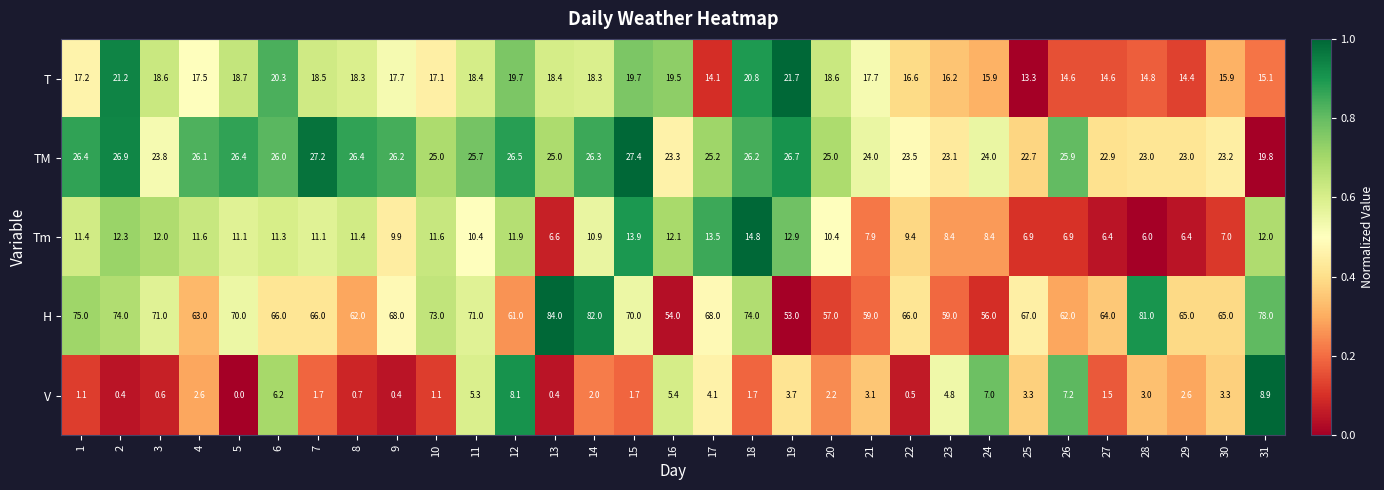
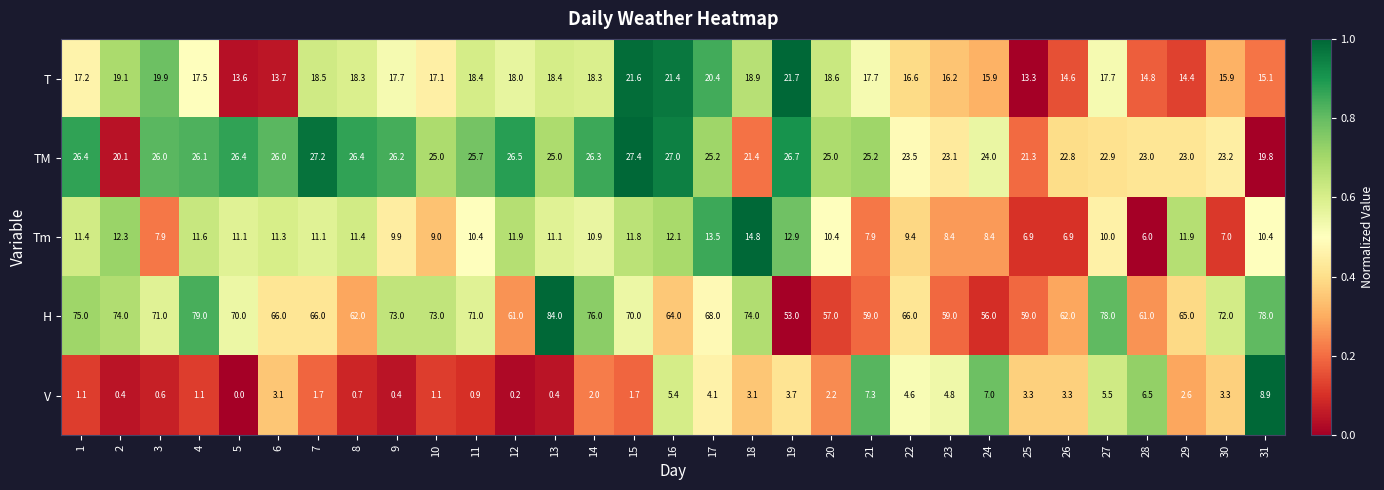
  {
    "T": {
      "1": 17.2,
-     "2": 21.2,
-     "3": 18.6,
+     "2": 19.1,
+     "3": 19.9,
      "4": 17.5,
-     "5": 18.7,
-     "6": 20.3,
+     "5": 13.6,
+     "6": 13.7,
      "7": 18.5,
      "8": 18.3,
      "9": 17.7,
      "10": 17.1,
      "11": 18.4,
-     "12": 19.7,
+     "12": 18.0,
      "13": 18.4,
      "14": 18.3,
-     "15": 19.7,
-     "16": 19.5,
-     "17": 14.1,
-     "18": 20.8,
+     "15": 21.6,
+     "16": 21.4,
+     "17": 20.4,
+     "18": 18.9,
      "19": 21.7,
      "20": 18.6,
      "21": 17.7,
      "22": 16.6,
      "23": 16.2,
      "24": 15.9,
      "25": 13.3,
      "26": 14.6,
-     "27": 14.6,
+     "27": 17.7,
      "28": 14.8,
      "29": 14.4,
      "30": 15.9,
      "31": 15.1
    },
    "TM": {
      "1": 26.4,
-     "2": 26.9,
-     "3": 23.8,
+     "2": 20.1,
+     "3": 26.0,
      "4": 26.1,
      "5": 26.4,
      "6": 26.0,
      "7": 27.2,
      "8": 26.4,
      "9": 26.2,
      "10": 25.0,
      "11": 25.7,
      "12": 26.5,
      "13": 25.0,
      "14": 26.3,
      "15": 27.4,
-     "16": 23.3,
+     "16": 27.0,
      "17": 25.2,
-     "18": 26.2,
+     "18": 21.4,
      "19": 26.7,
      "20": 25.0,
-     "21": 24.0,
+     "21": 25.2,
      "22": 23.5,
      "23": 23.1,
      "24": 24.0,
-     "25": 22.7,
-     "26": 25.9,
+     "25": 21.3,
+     "26": 22.8,
      "27": 22.9,
      "28": 23.0,
      "29": 23.0,
      "30": 23.2,
      "31": 19.8
    },
    "Tm": {
      "1": 11.4,
      "2": 12.3,
-     "3": 12.0,
+     "3": 7.9,
      "4": 11.6,
      "5": 11.1,
      "6": 11.3,
      "7": 11.1,
      "8": 11.4,
      "9": 9.9,
-     "10": 11.6,
+     "10": 9.0,
      "11": 10.4,
      "12": 11.9,
-     "13": 6.6,
+     "13": 11.1,
      "14": 10.9,
-     "15": 13.9,
+     "15": 11.8,
      "16": 12.1,
      "17": 13.5,
      "18": 14.8,
      "19": 12.9,
      "20": 10.4,
      "21": 7.9,
      "22": 9.4,
      "23": 8.4,
      "24": 8.4,
      "25": 6.9,
      "26": 6.9,
-     "27": 6.4,
+     "27": 10.0,
      "28": 6.0,
-     "29": 6.4,
+     "29": 11.9,
      "30": 7.0,
-     "31": 12.0
+     "31": 10.4
    },
    "H": {
      "1": 75.0,
      "2": 74.0,
      "3": 71.0,
-     "4": 63.0,
+     "4": 79.0,
      "5": 70.0,
      "6": 66.0,
      "7": 66.0,
      "8": 62.0,
-     "9": 68.0,
+     "9": 73.0,
      "10": 73.0,
      "11": 71.0,
      "12": 61.0,
      "13": 84.0,
-     "14": 82.0,
+     "14": 76.0,
      "15": 70.0,
-     "16": 54.0,
+     "16": 64.0,
      "17": 68.0,
      "18": 74.0,
      "19": 53.0,
      "20": 57.0,
      "21": 59.0,
      "22": 66.0,
      "23": 59.0,
      "24": 56.0,
-     "25": 67.0,
+     "25": 59.0,
      "26": 62.0,
-     "27": 64.0,
-     "28": 81.0,
+     "27": 78.0,
+     "28": 61.0,
      "29": 65.0,
-     "30": 65.0,
+     "30": 72.0,
      "31": 78.0
    },
    "V": {
      "1": 1.1,
      "2": 0.4,
      "3": 0.6,
-     "4": 2.6,
+     "4": 1.1,
      "5": 0.0,
-     "6": 6.2,
+     "6": 3.1,
      "7": 1.7,
      "8": 0.7,
      "9": 0.4,
      "10": 1.1,
-     "11": 5.3,
-     "12": 8.1,
+     "11": 0.9,
+     "12": 0.2,
      "13": 0.4,
      "14": 2.0,
      "15": 1.7,
      "16": 5.4,
      "17": 4.1,
-     "18": 1.7,
+     "18": 3.1,
      "19": 3.7,
      "20": 2.2,
-     "21": 3.1,
-     "22": 0.5,
+     "21": 7.3,
+     "22": 4.6,
      "23": 4.8,
      "24": 7.0,
      "25": 3.3,
-     "26": 7.2,
-     "27": 1.5,
-     "28": 3.0,
+     "26": 3.3,
+     "27": 5.5,
+     "28": 6.5,
      "29": 2.6,
      "30": 3.3,
      "31": 8.9
    }
  }
